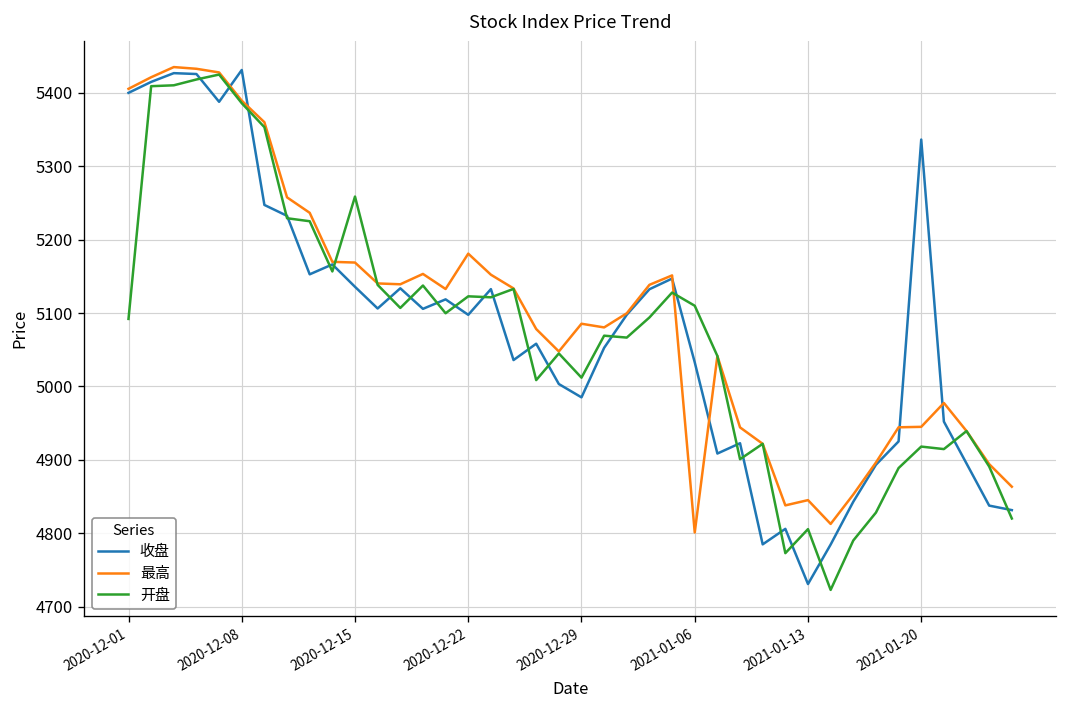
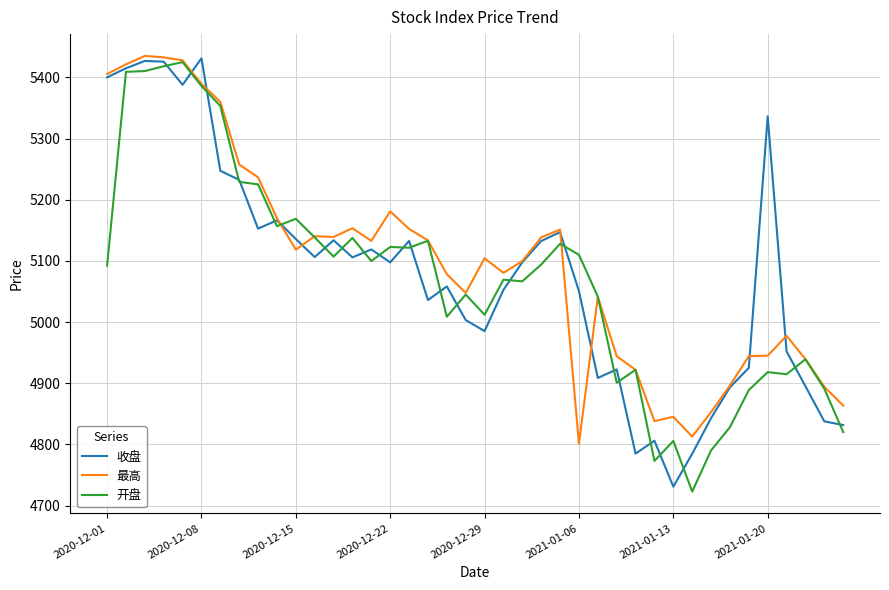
  {
    "收盘": {
      "2020-12-01": 5400,
      "2020-12-08": 5430,
      "2020-12-15": 5140,
      "2020-12-22": 5100,
      "2020-12-29": 4990,
-     "2021-01-06": 5030,
+     "2021-01-06": 5050,
      "2021-01-13": 4730,
      "2021-01-20": 5340
    },
    "最高": {
      "2020-12-01": 5410,
-     "2020-12-15": 5170,
+     "2020-12-15": 5120,
      "2020-12-22": 5180,
-     "2020-12-29": 5090,
+     "2020-12-29": 5100,
      "2021-01-06": 4800,
      "2021-01-13": 4850,
      "2021-01-20": 4950
    },
    "开盘": {
      "2020-12-01": 5090,
-     "2020-12-15": 5260,
+     "2020-12-15": 5170,
      "2020-12-22": 5120,
      "2020-12-29": 5010,
      "2021-01-06": 5110,
      "2021-01-13": 4810,
      "2021-01-20": 4920
    }
  }
